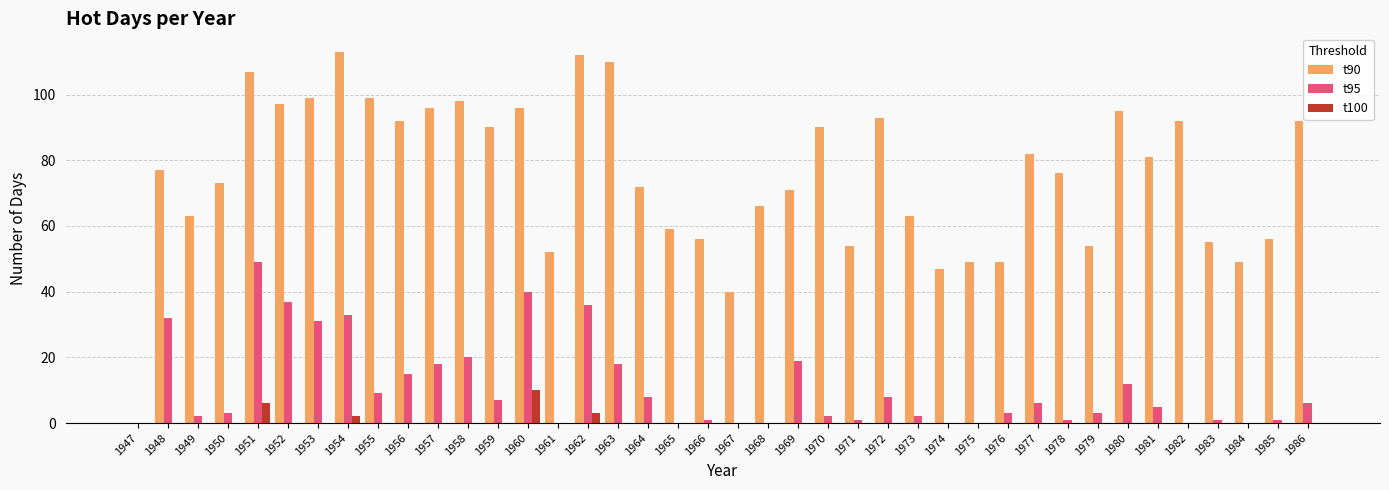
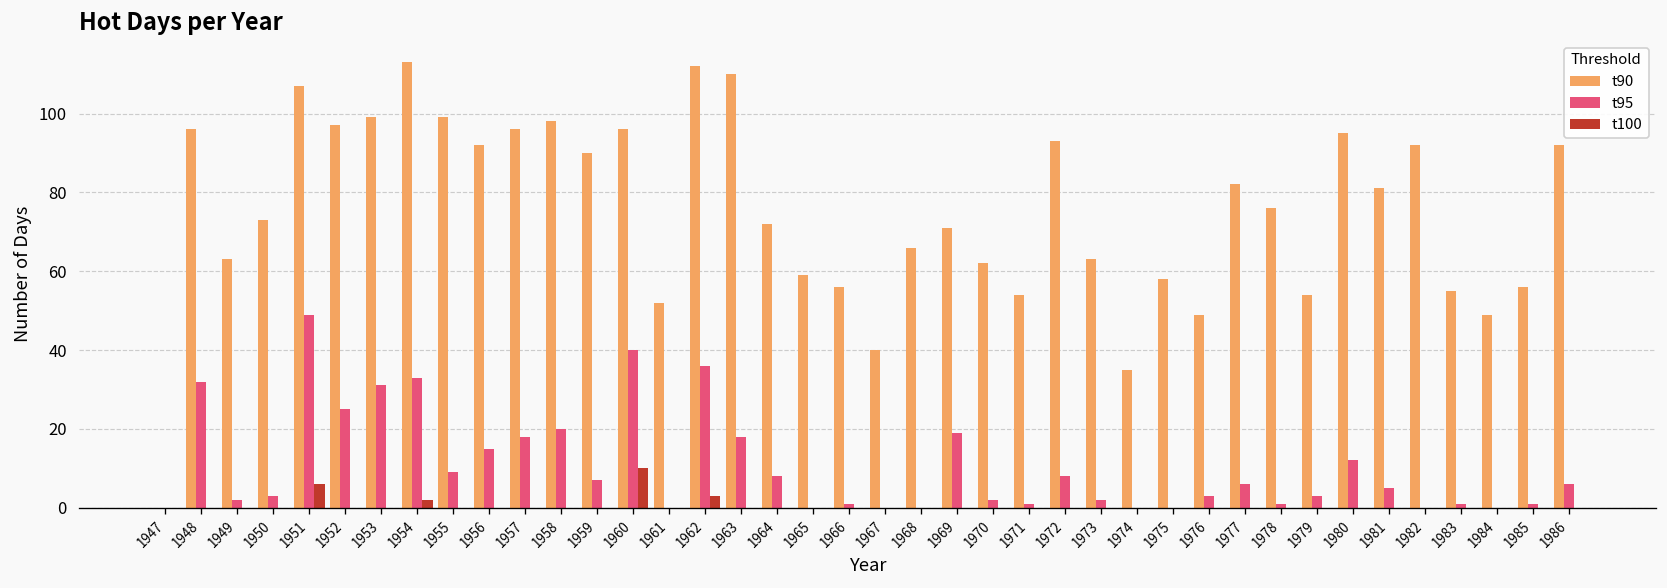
  {
    "t90": {
      "1947": 0,
-     "1948": 77,
+     "1948": 96,
      "1949": 63,
      "1950": 73,
      "1951": 107,
      "1952": 97,
      "1953": 99,
      "1954": 113,
      "1955": 99,
      "1956": 92,
      "1957": 96,
      "1958": 98,
      "1959": 90,
      "1960": 96,
      "1961": 52,
      "1962": 112,
      "1963": 110,
      "1964": 72,
      "1965": 59,
      "1966": 56,
      "1967": 40,
      "1968": 66,
      "1969": 71,
-     "1970": 90,
+     "1970": 62,
      "1971": 54,
      "1972": 93,
      "1973": 63,
-     "1974": 47,
-     "1975": 49,
+     "1974": 35,
+     "1975": 58,
      "1976": 49,
      "1977": 82,
      "1978": 76,
      "1979": 54,
      "1980": 95,
      "1981": 81,
      "1982": 92,
      "1983": 55,
      "1984": 49,
      "1985": 56,
      "1986": 92
    },
    "t95": {
      "1947": 0,
      "1948": 32,
      "1949": 2,
      "1950": 3,
      "1951": 49,
-     "1952": 37,
+     "1952": 25,
      "1953": 31,
      "1954": 33,
      "1955": 9,
      "1956": 15,
      "1957": 18,
      "1958": 20,
      "1959": 7,
      "1960": 40,
      "1961": 0,
      "1962": 36,
      "1963": 18,
      "1964": 8,
      "1965": 0,
      "1966": 1,
      "1967": 0,
      "1968": 0,
      "1969": 19,
      "1970": 2,
      "1971": 1,
      "1972": 8,
      "1973": 2,
      "1974": 0,
      "1975": 0,
      "1976": 3,
      "1977": 6,
      "1978": 1,
      "1979": 3,
      "1980": 12,
      "1981": 5,
      "1982": 0,
      "1983": 1,
      "1984": 0,
      "1985": 1,
      "1986": 6
    },
    "t100": {
      "1947": 0,
      "1948": 0,
      "1949": 0,
      "1950": 0,
      "1951": 6,
      "1952": 0,
      "1953": 0,
      "1954": 2,
      "1955": 0,
      "1956": 0,
      "1957": 0,
      "1958": 0,
      "1959": 0,
      "1960": 10,
      "1961": 0,
      "1962": 3,
      "1963": 0,
      "1964": 0,
      "1965": 0,
      "1966": 0,
      "1967": 0,
      "1968": 0,
      "1969": 0,
      "1970": 0,
      "1971": 0,
      "1972": 0,
      "1973": 0,
      "1974": 0,
      "1975": 0,
      "1976": 0,
      "1977": 0,
      "1978": 0,
      "1979": 0,
      "1980": 0,
      "1981": 0,
      "1982": 0,
      "1983": 0,
      "1984": 0,
      "1985": 0,
      "1986": 0
    }
  }
